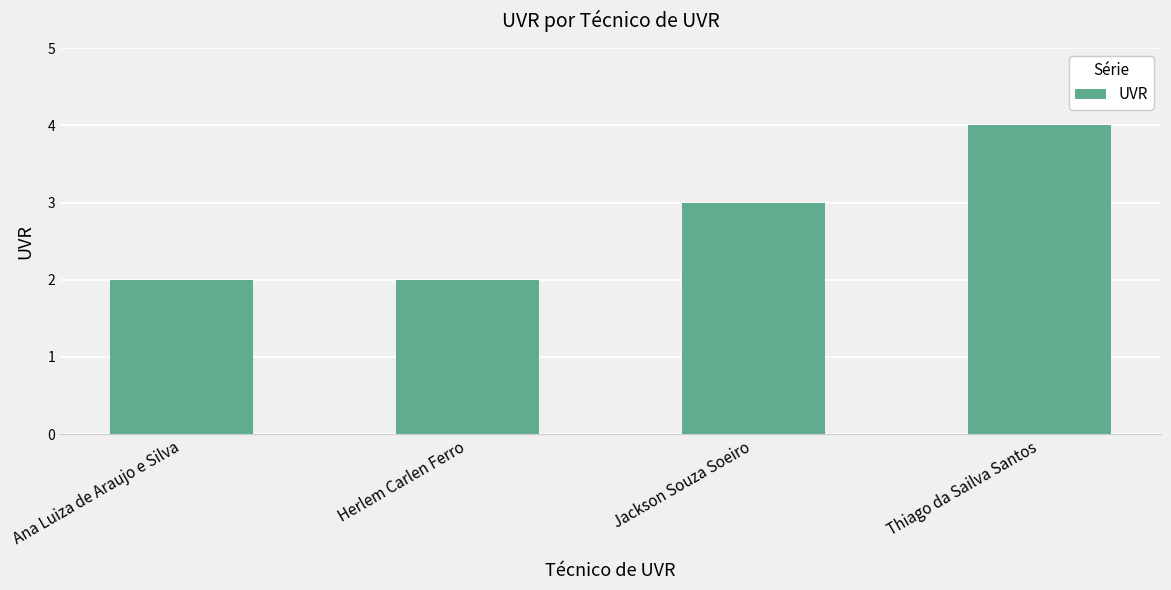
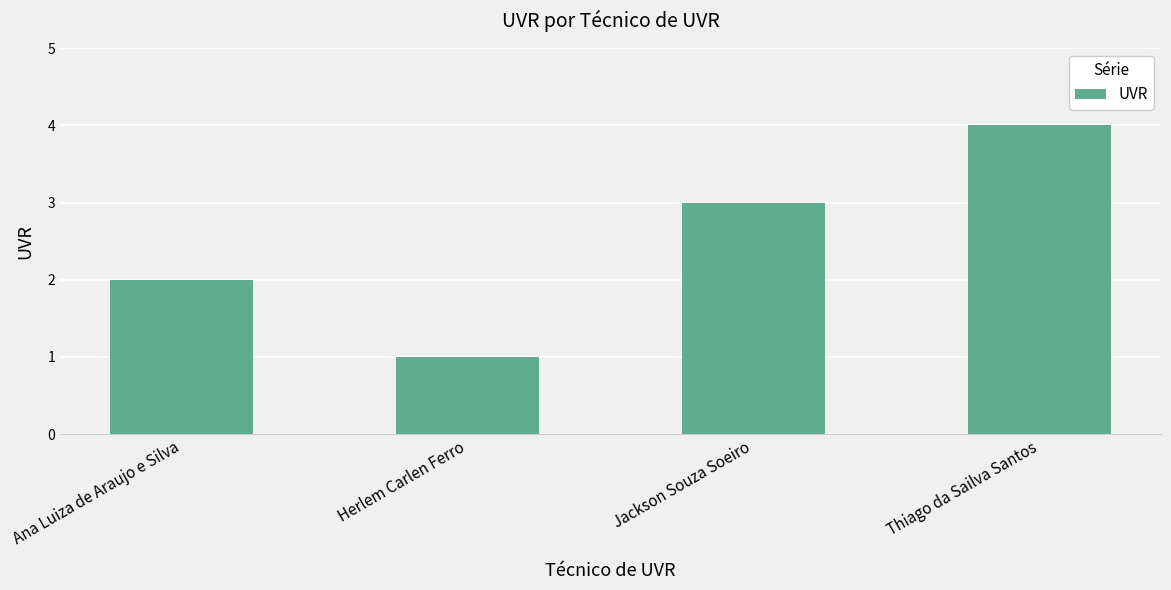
  {
    "Ana Luiza de Araujo e Silva": 2,
-   "Herlem Carlen Ferro": 2,
+   "Herlem Carlen Ferro": 1,
    "Jackson Souza Soeiro": 3,
    "Thiago da Sailva Santos": 4
  }
